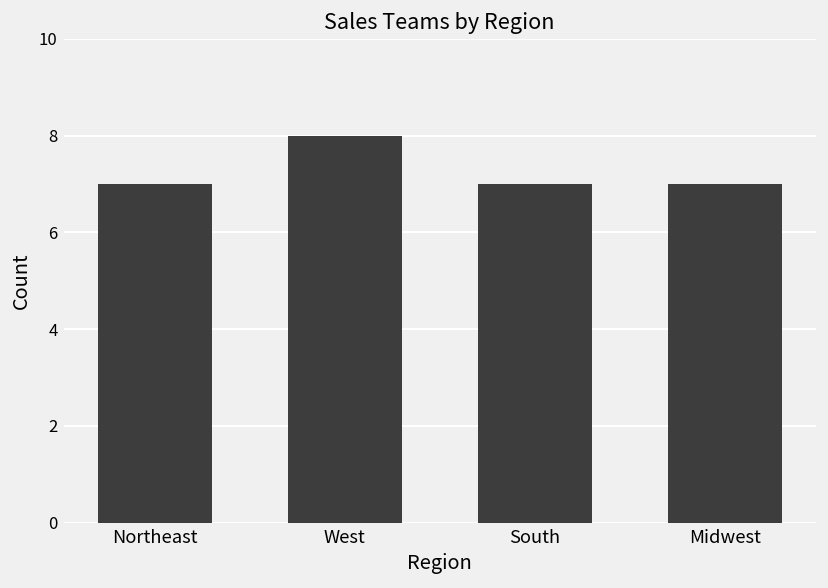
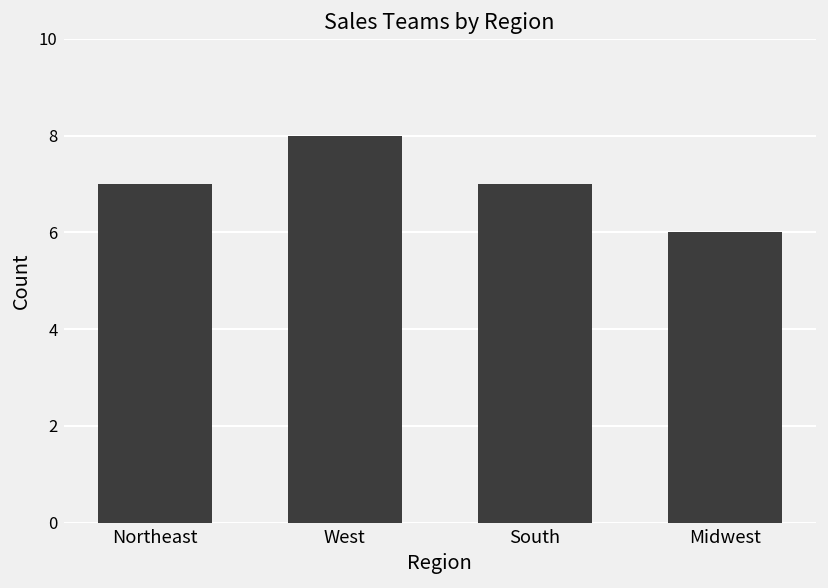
  {
    "Northeast": 7,
    "West": 8,
    "South": 7,
-   "Midwest": 7
+   "Midwest": 6
  }
